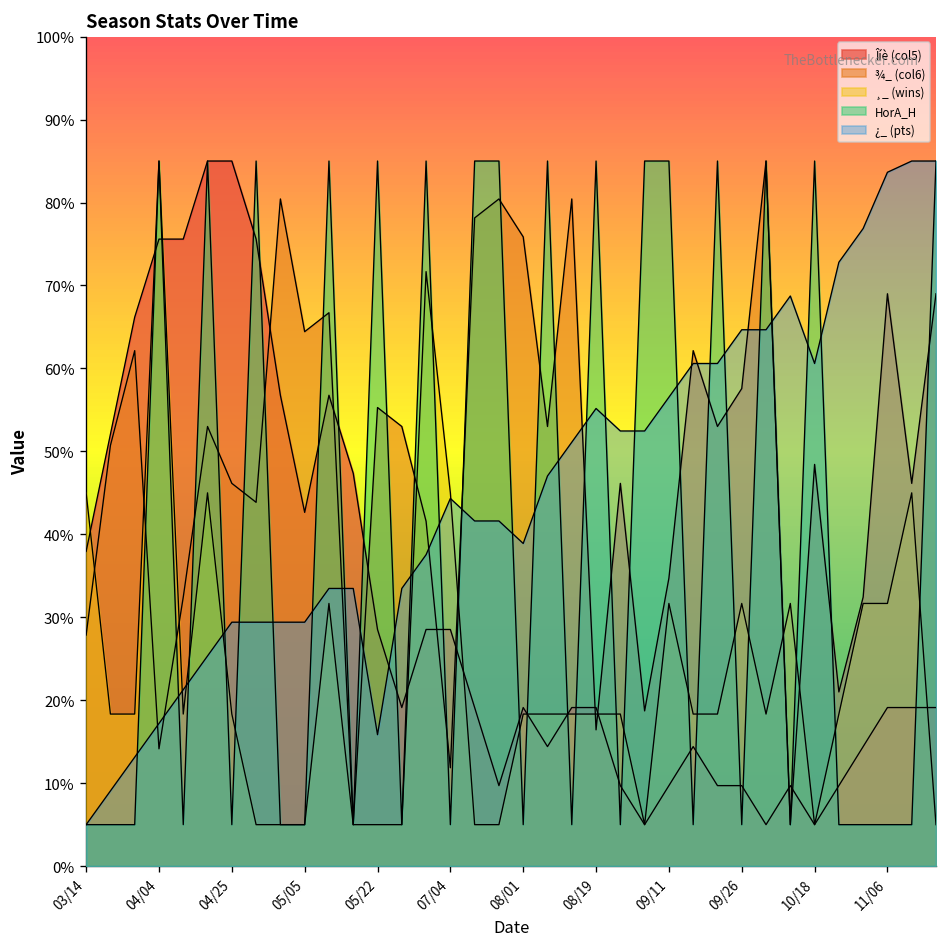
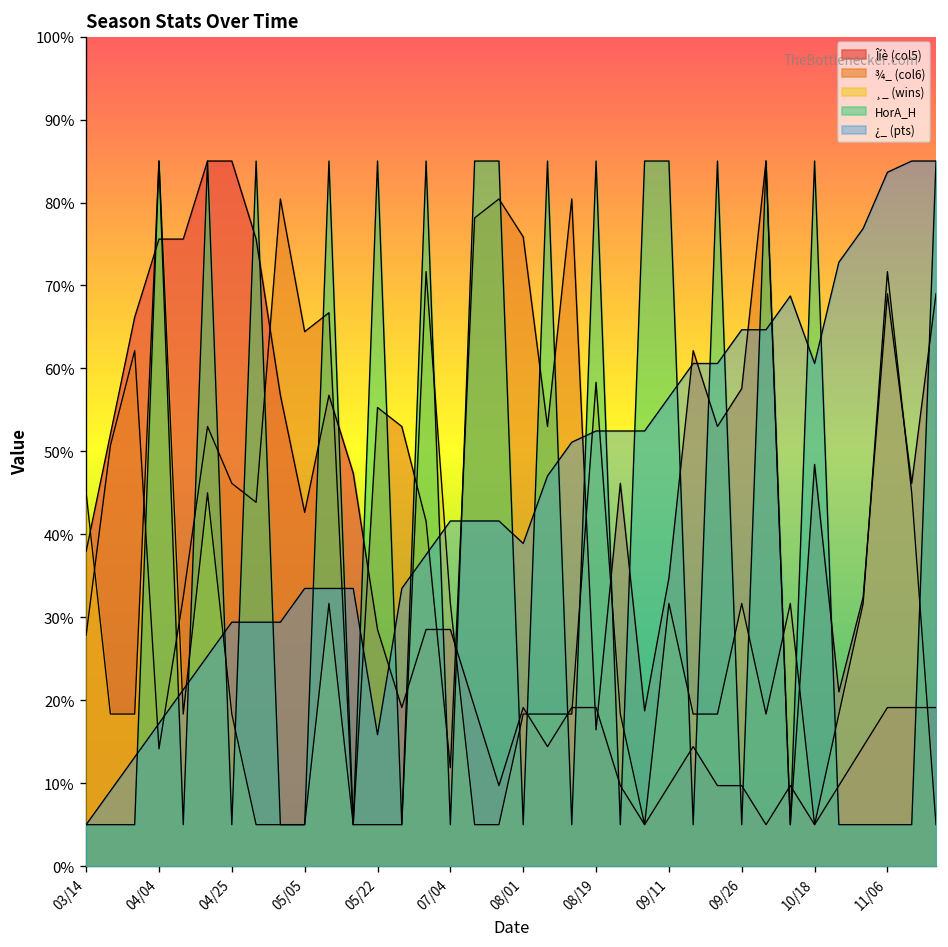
  {
    "¸_ (wins)": {
      "03/14": "45%",
      "04/25": "18%",
      "05/22": "5%",
-     "07/04": "45%",
+     "07/04": "32%",
      "08/01": "18%",
-     "08/19": "18%",
+     "08/19": "58%",
      "09/11": "32%",
      "09/26": "32%",
-     "11/06": "32%"
+     "11/06": "72%"
    },
    "HorA_H": {
      "04/25": "5%",
      "05/22": "85%",
      "07/04": "5%",
      "08/01": "5%",
      "08/19": "85%",
      "09/11": "85%",
      "09/26": "5%",
      "10/18": "85%",
      "11/06": "5%"
    },
    "¿_ (pts)": {
      "04/04": "17%",
      "04/25": "29%",
-     "05/05": "29%",
+     "05/05": "33%",
      "05/22": "16%",
-     "07/04": "44%",
+     "07/04": "42%",
      "08/01": "39%",
-     "08/19": "55%",
+     "08/19": "52%",
      "09/11": "57%",
      "09/26": "65%",
      "10/18": "61%",
      "11/06": "84%"
    }
  }
